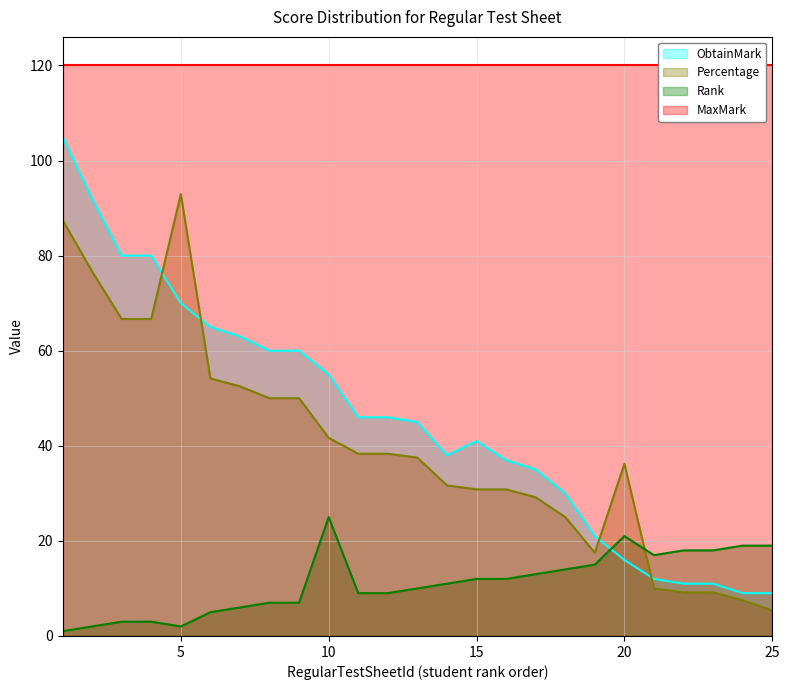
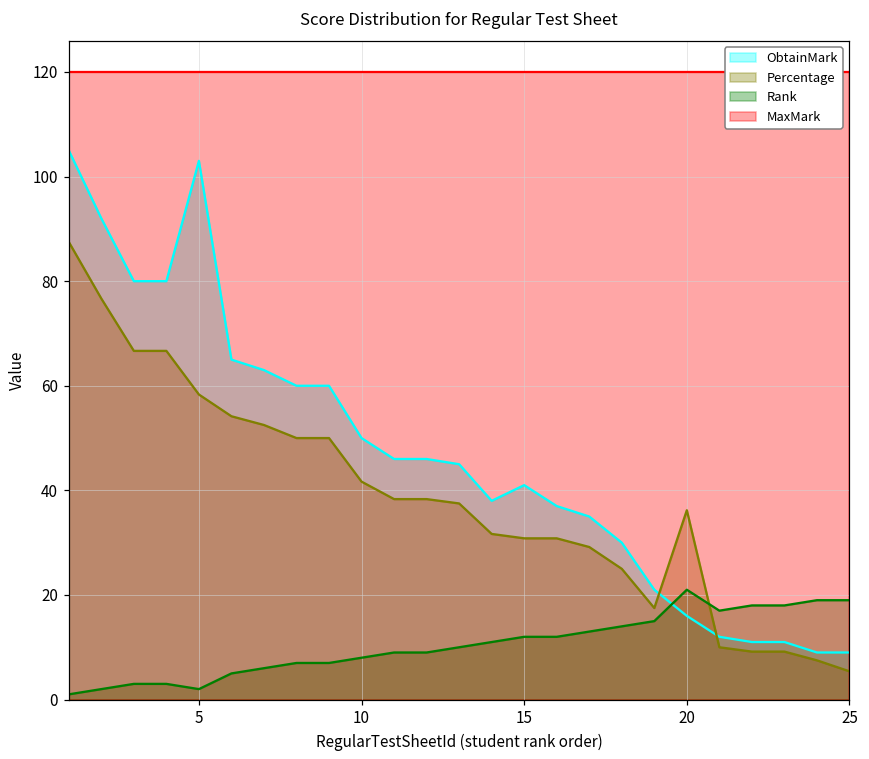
  {
    "ObtainMark": {
-     "5": 70,
-     "10": 55,
+     "5": 103,
+     "10": 50,
      "15": 41,
      "20": 16,
      "25": 9
    },
    "Percentage": {
-     "5": 93,
+     "5": 58,
      "10": 42,
      "15": 31,
      "20": 36,
      "25": 5
    },
    "Rank": {
      "5": 2,
-     "10": 25,
+     "10": 8,
      "15": 12,
      "20": 21,
      "25": 19
    },
    "MaxMark": {
      "5": 120,
      "10": 120,
      "15": 120,
      "20": 120,
      "25": 120
    }
  }
